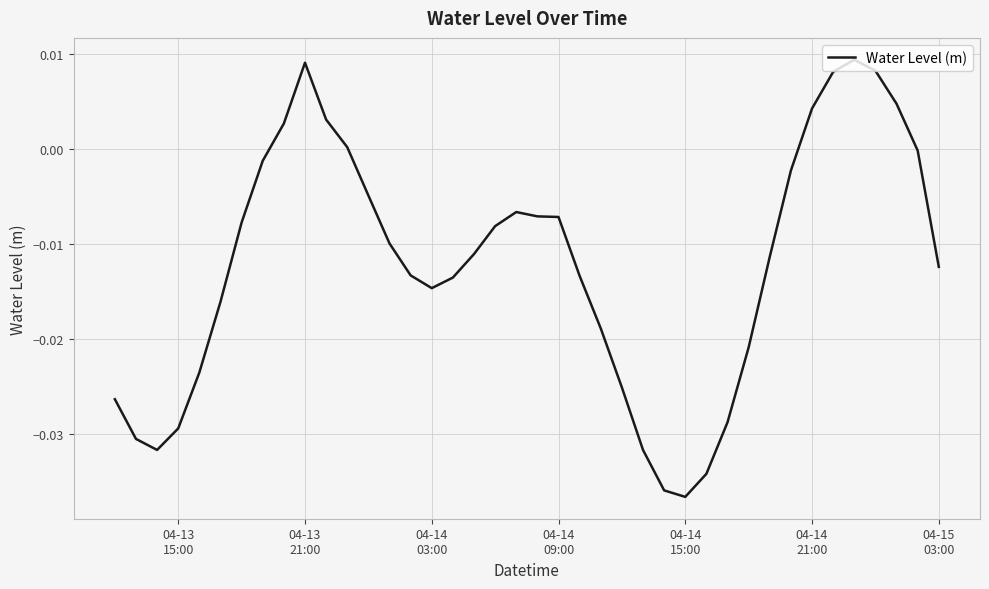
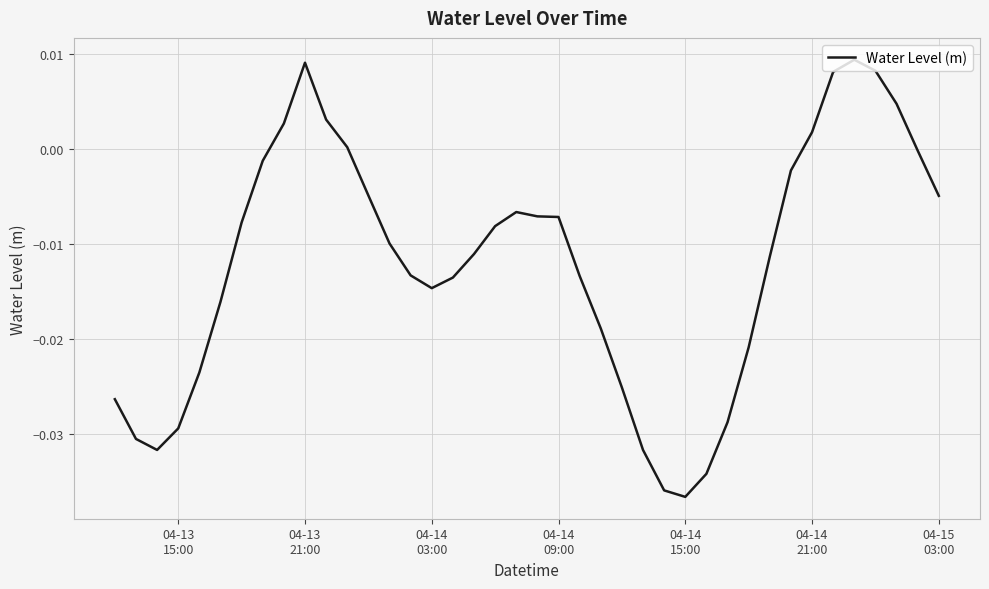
  {
    "04-13 15:00": -0.029,
    "04-13 21:00": 0.009,
    "04-14 03:00": -0.015,
    "04-14 09:00": -0.007,
    "04-14 15:00": -0.037,
-   "04-14 21:00": 0.004,
-   "04-15 03:00": -0.012
+   "04-14 21:00": 0.002,
+   "04-15 03:00": -0.005
  }
